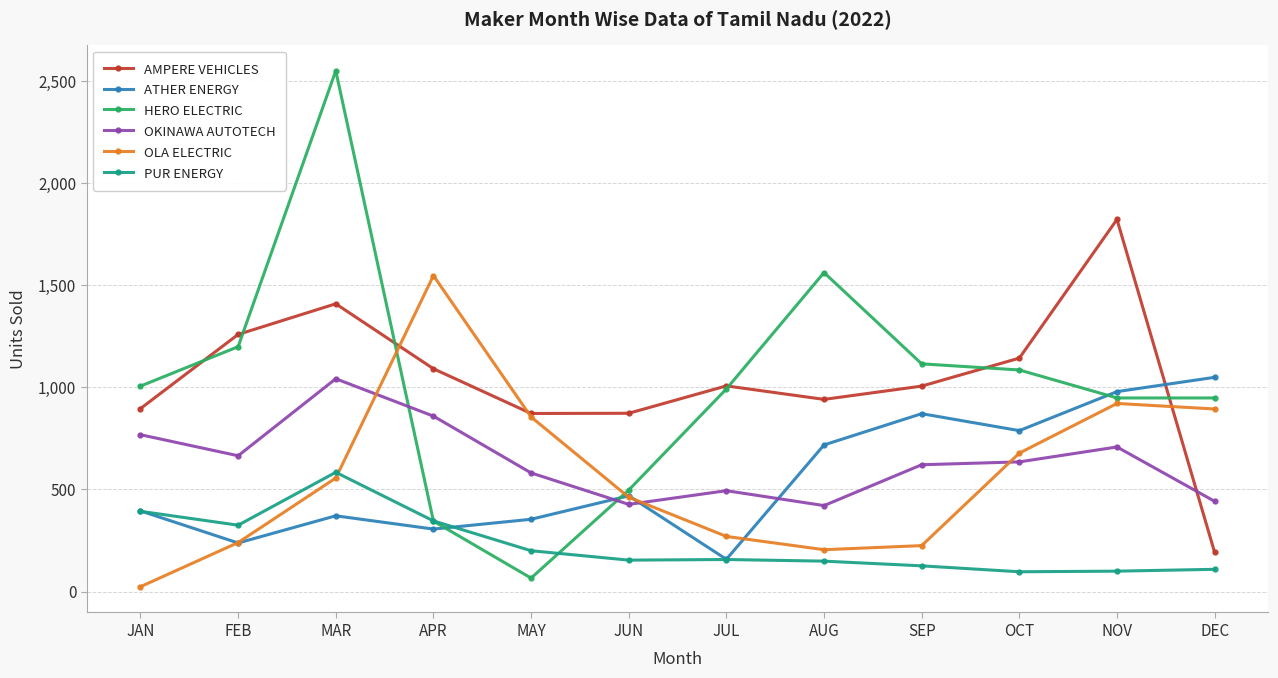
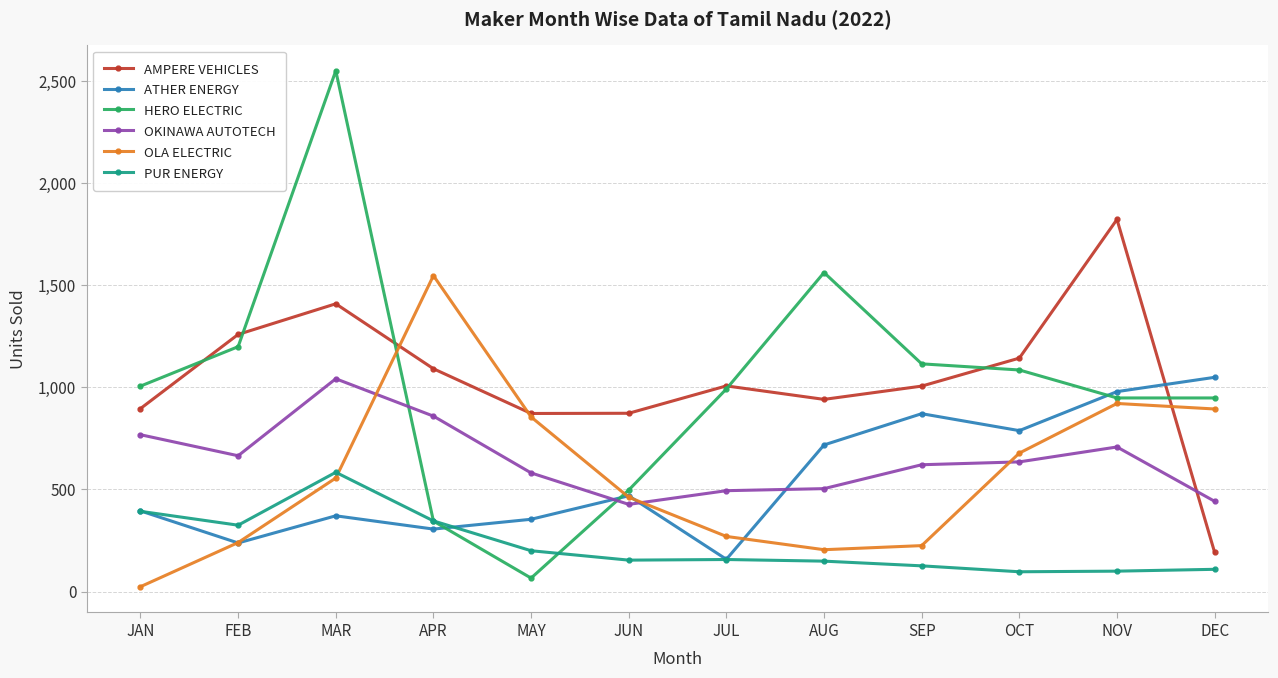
  {
    "AMPERE VEHICLES": {
      "JAN": "900",
      "FEB": "1,260",
      "MAR": "1,410",
      "APR": "1,090",
      "MAY": "870",
      "JUN": "870",
      "JUL": "1,010",
      "AUG": "940",
      "SEP": "1,010",
      "OCT": "1,140",
      "NOV": "1,820",
      "DEC": "190"
    },
    "ATHER ENERGY": {
      "MAR": "370",
      "APR": "310",
      "MAY": "350",
      "AUG": "720",
      "SEP": "870",
      "OCT": "790",
      "NOV": "980",
      "DEC": "1,050"
    },
    "OKINAWA AUTOTECH": {
      "JAN": "770",
      "FEB": "670",
      "MAR": "1,040",
      "APR": "860",
      "MAY": "580",
      "JUN": "430",
      "JUL": "490",
-     "AUG": "420",
+     "AUG": "500",
      "SEP": "620",
      "OCT": "640",
      "NOV": "710",
      "DEC": "440"
    },
    "OLA ELECTRIC": {
      "JAN": "20",
      "MAR": "560",
      "APR": "1,550",
      "MAY": "860",
      "JUL": "270",
      "AUG": "210",
      "SEP": "230",
      "OCT": "680",
      "NOV": "920",
      "DEC": "890"
    }
  }
